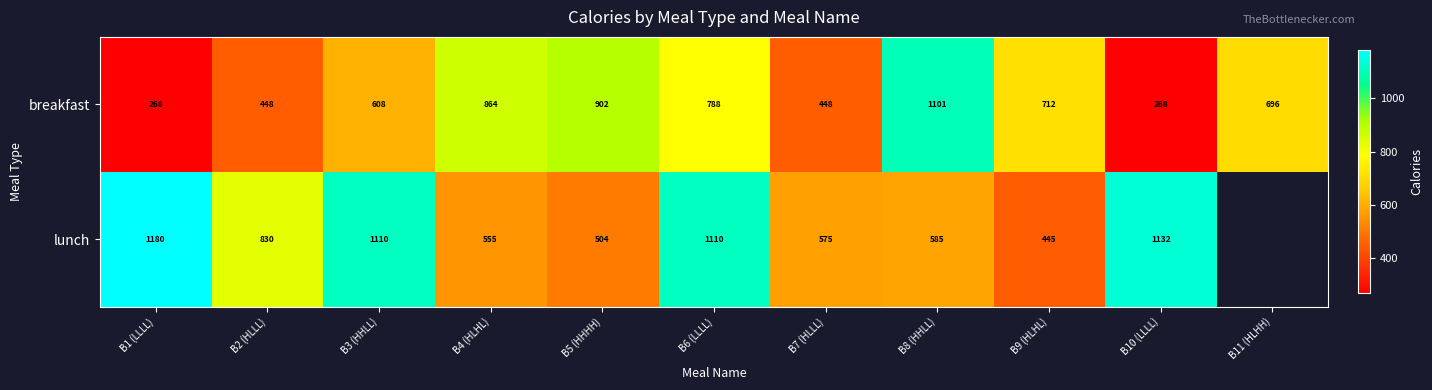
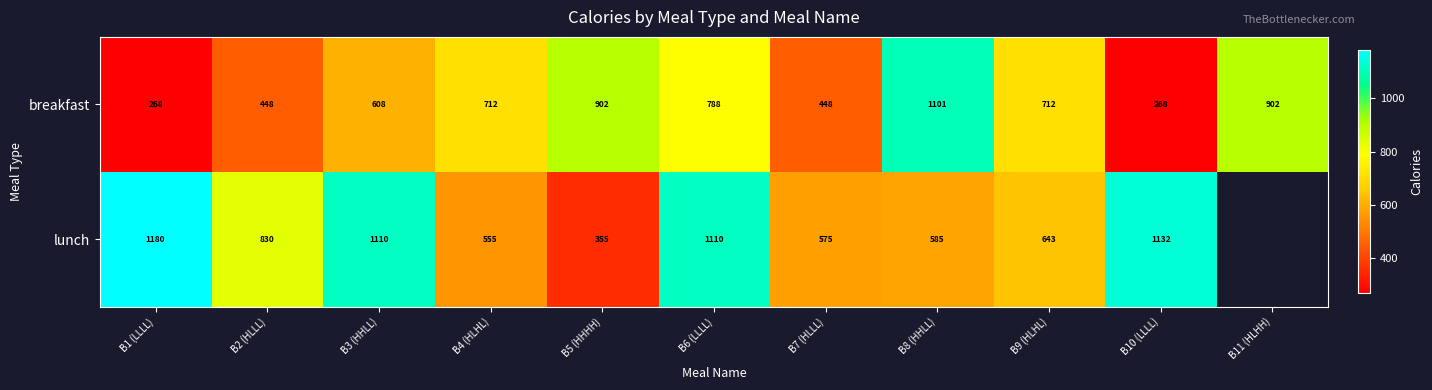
  {
    "breakfast": {
      "B1 (LLLL)": 268,
      "B2 (HLLL)": 448,
      "B3 (HHLL)": 608,
-     "B4 (HLHL)": 864,
+     "B4 (HLHL)": 712,
      "B5 (HHHH)": 902,
      "B6 (LLLL)": 788,
      "B7 (HLLL)": 448,
      "B8 (HHLL)": 1101,
      "B9 (HLHL)": 712,
      "B10 (LLLL)": 268,
-     "B11 (HLHH)": 696
+     "B11 (HLHH)": 902
    },
    "lunch": {
      "B1 (LLLL)": 1180,
      "B2 (HLLL)": 830,
      "B3 (HHLL)": 1110,
      "B4 (HLHL)": 555,
-     "B5 (HHHH)": 504,
+     "B5 (HHHH)": 355,
      "B6 (LLLL)": 1110,
      "B7 (HLLL)": 575,
      "B8 (HHLL)": 585,
-     "B9 (HLHL)": 445,
+     "B9 (HLHL)": 643,
      "B10 (LLLL)": 1132
    }
  }
